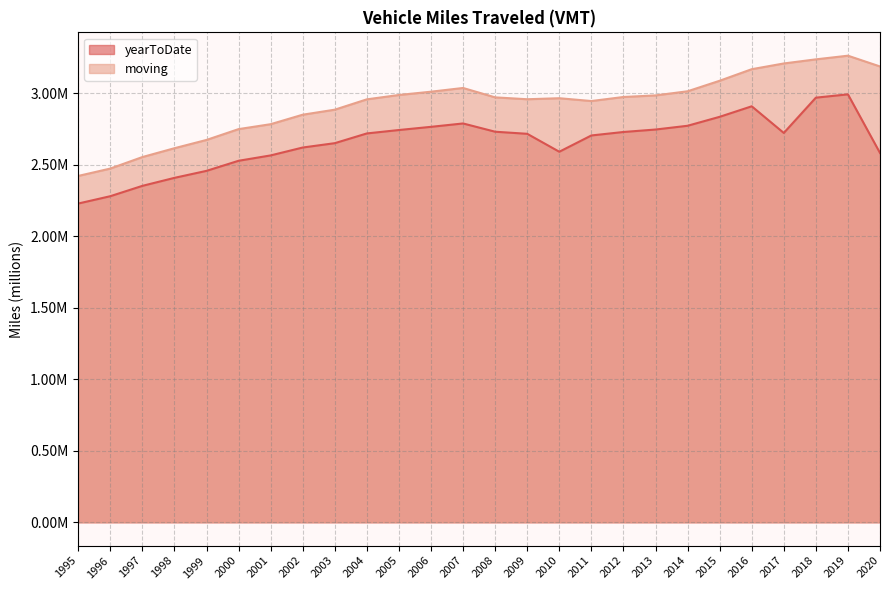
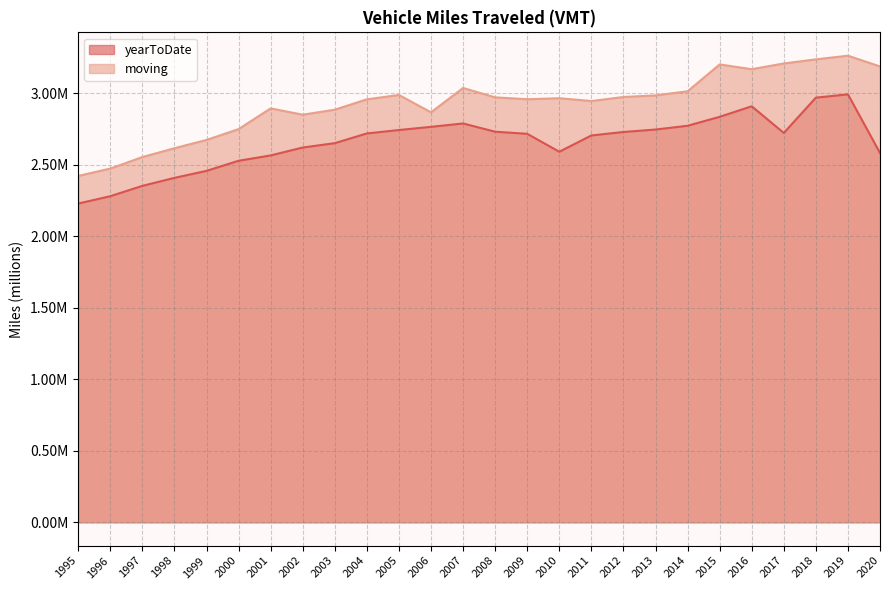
  {
    "yearToDate": {
      "1995": 2230000,
      "1996": 2280000,
      "1997": 2350000,
      "1998": 2410000,
      "1999": 2460000,
      "2000": 2530000,
      "2001": 2570000,
      "2002": 2620000,
      "2003": 2650000,
      "2004": 2720000,
      "2005": 2740000,
      "2006": 2770000,
      "2007": 2790000,
      "2008": 2730000,
      "2009": 2720000,
      "2010": 2590000,
      "2011": 2710000,
      "2012": 2730000,
      "2013": 2750000,
      "2014": 2770000,
      "2015": 2840000,
      "2016": 2910000,
      "2017": 2720000,
      "2018": 2970000,
      "2019": 2990000,
      "2020": 2580000
    },
    "moving": {
      "1995": 2420000,
      "1996": 2470000,
      "1997": 2550000,
      "1998": 2620000,
      "1999": 2670000,
      "2000": 2750000,
-     "2001": 2780000,
+     "2001": 2900000,
      "2002": 2850000,
      "2003": 2890000,
      "2004": 2960000,
      "2005": 2990000,
-     "2006": 3010000,
+     "2006": 2870000,
      "2007": 3040000,
      "2008": 2970000,
      "2009": 2960000,
      "2010": 2970000,
      "2011": 2950000,
      "2012": 2970000,
      "2013": 2990000,
      "2014": 3010000,
-     "2015": 3090000,
+     "2015": 3200000,
      "2016": 3170000,
      "2017": 3210000,
      "2018": 3240000,
      "2019": 3260000,
      "2020": 3190000
    }
  }
